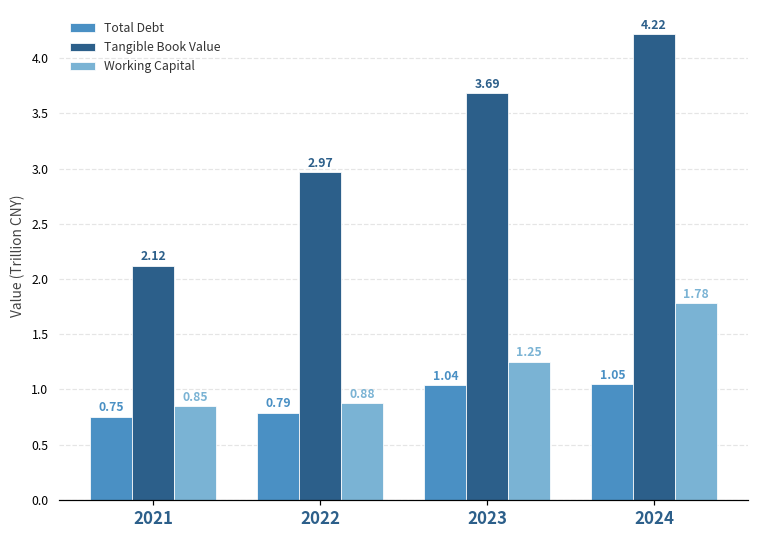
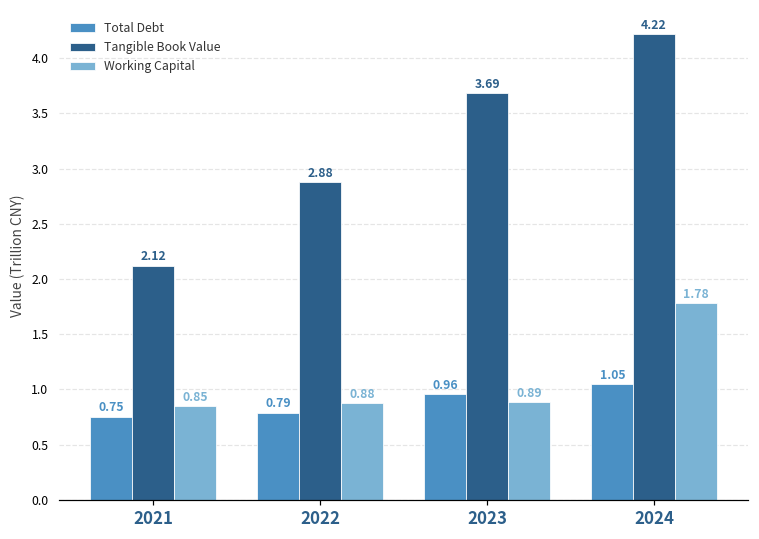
  {
    "Total Debt": {
      "2021": 0.75,
      "2022": 0.79,
-     "2023": 1.04,
+     "2023": 0.96,
      "2024": 1.05
    },
    "Tangible Book Value": {
      "2021": 2.12,
-     "2022": 2.97,
+     "2022": 2.88,
      "2023": 3.69,
      "2024": 4.22
    },
    "Working Capital": {
      "2021": 0.85,
      "2022": 0.88,
-     "2023": 1.25,
+     "2023": 0.89,
      "2024": 1.78
    }
  }
